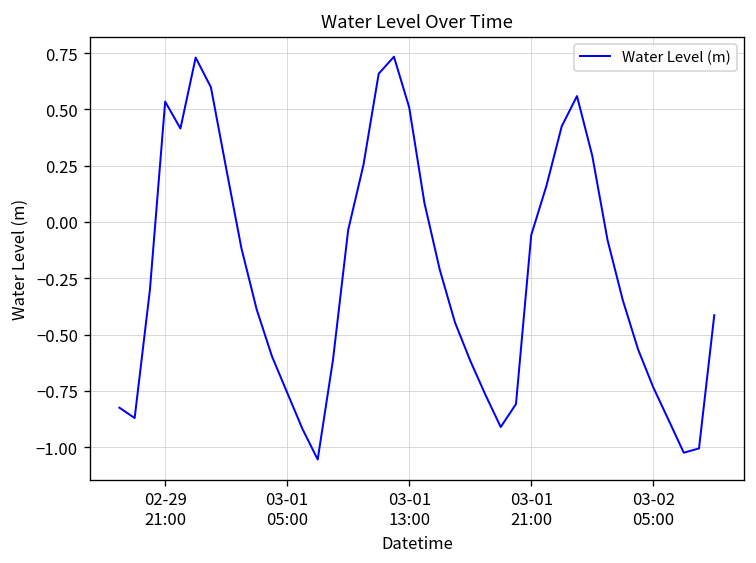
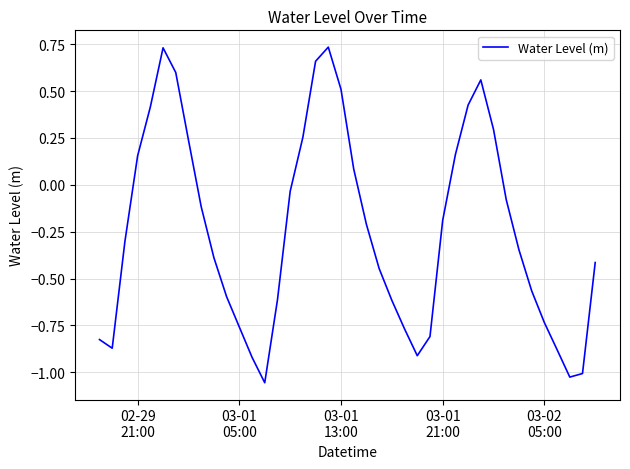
  {
-   "02-29 21:00": 0.53,
+   "02-29 21:00": 0.15,
    "03-01 05:00": -0.76,
    "03-01 13:00": 0.51,
-   "03-01 21:00": -0.06,
+   "03-01 21:00": -0.19,
    "03-02 05:00": -0.73
  }
